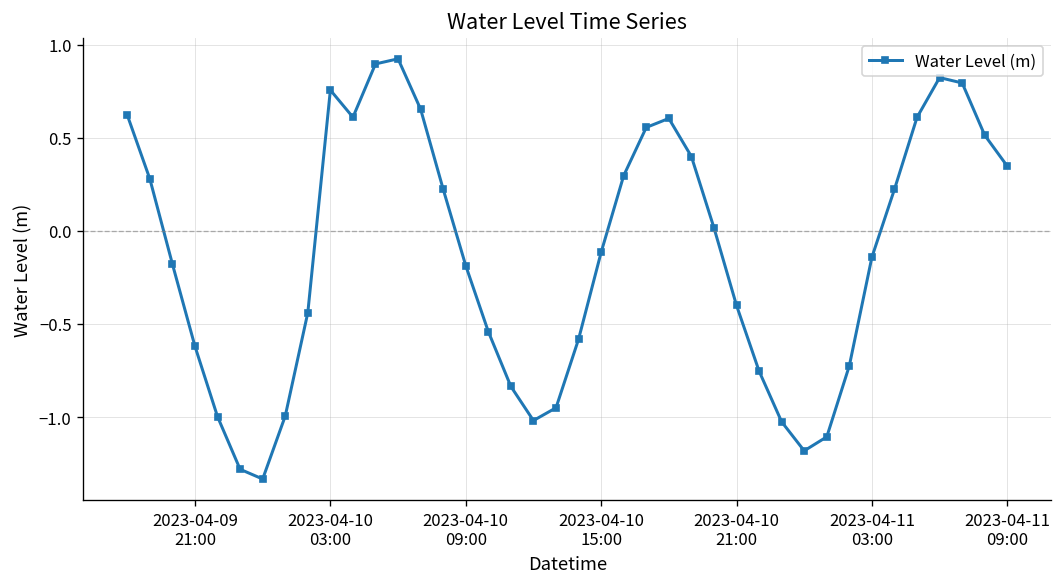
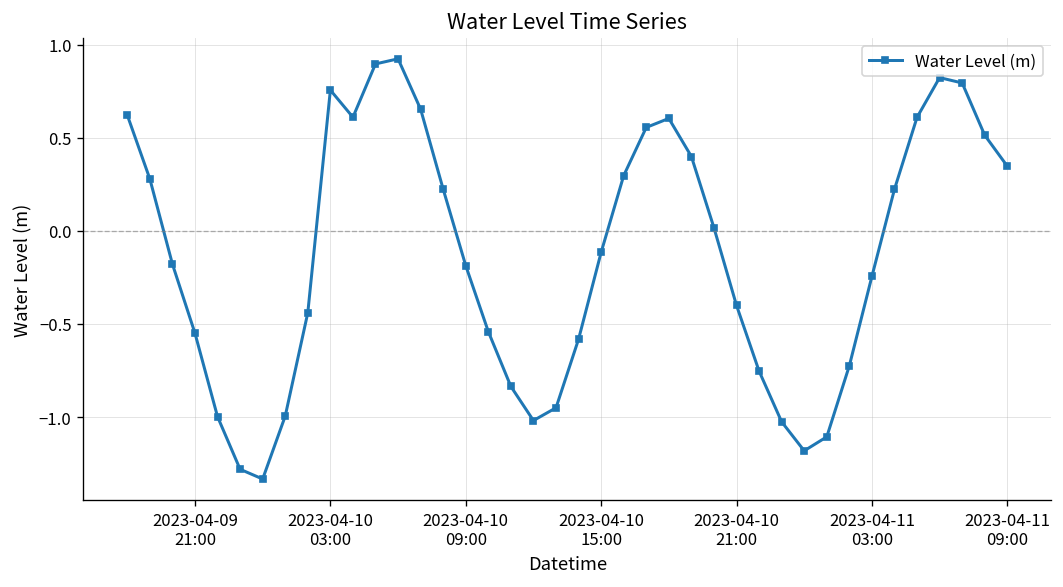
  {
-   "2023-04-09 21:00": -0.62,
+   "2023-04-09 21:00": -0.55,
    "2023-04-10 03:00": 0.76,
    "2023-04-10 09:00": -0.19,
    "2023-04-10 15:00": -0.12,
    "2023-04-10 21:00": -0.40,
-   "2023-04-11 03:00": -0.14,
+   "2023-04-11 03:00": -0.24,
    "2023-04-11 09:00": 0.35
  }
